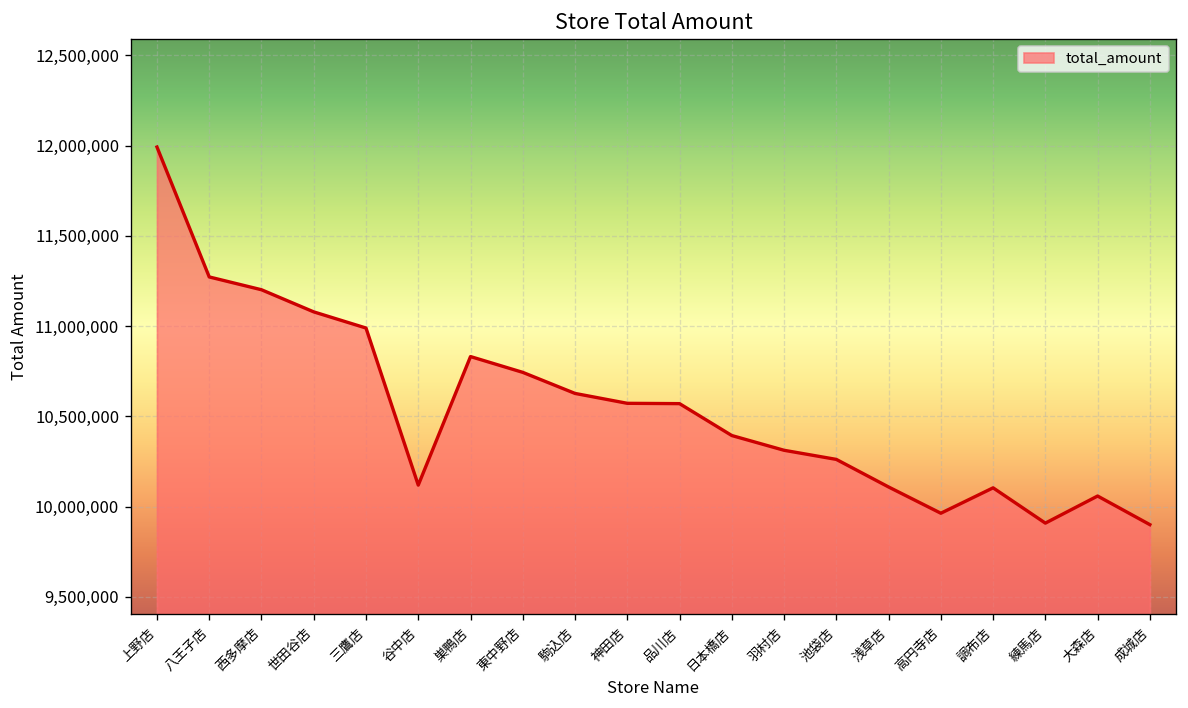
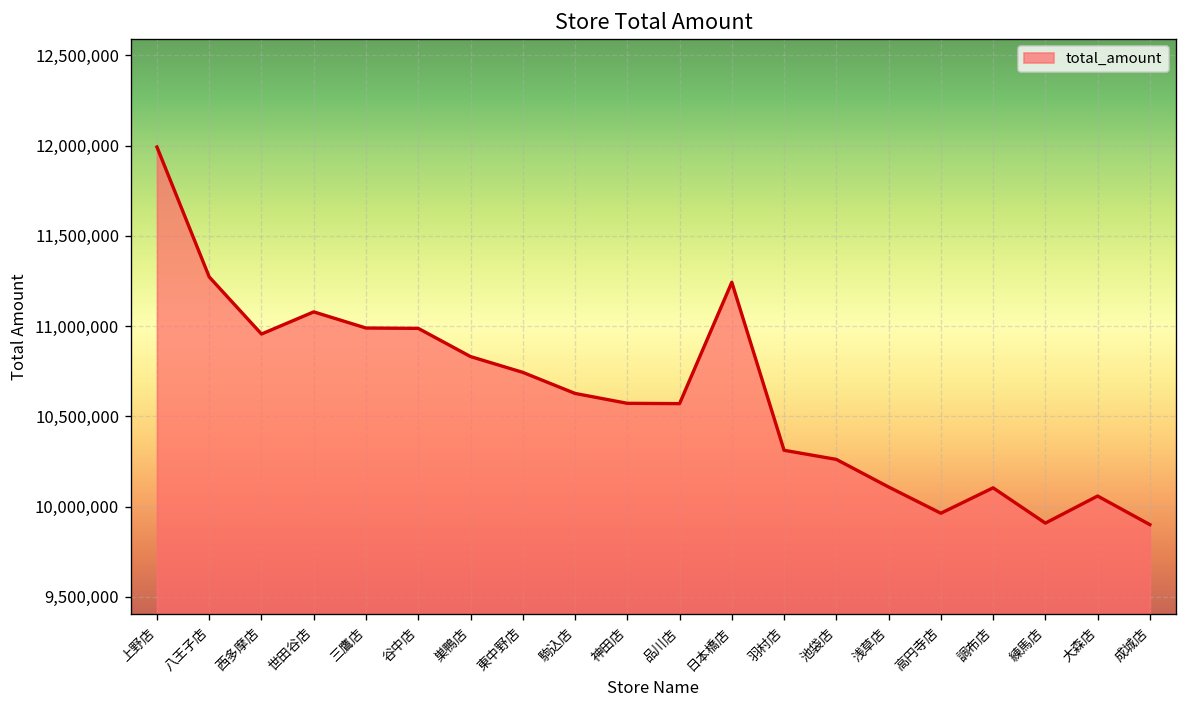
  {
    "上野店": "11,990,000",
    "八王子店": "11,270,000",
-   "西多摩店": "11,200,000",
+   "西多摩店": "10,960,000",
    "世田谷店": "11,080,000",
    "三鷹店": "10,990,000",
-   "谷中店": "10,120,000",
+   "谷中店": "10,990,000",
    "巣鴨店": "10,830,000",
    "東中野店": "10,740,000",
    "駒込店": "10,630,000",
    "神田店": "10,570,000",
    "品川店": "10,570,000",
-   "日本橋店": "10,390,000",
+   "日本橋店": "11,240,000",
    "羽村店": "10,310,000",
    "池袋店": "10,260,000",
    "浅草店": "10,110,000",
    "高円寺店": "9,960,000",
    "調布店": "10,100,000",
    "練馬店": "9,910,000",
    "大森店": "10,060,000",
    "成城店": "9,900,000"
  }
